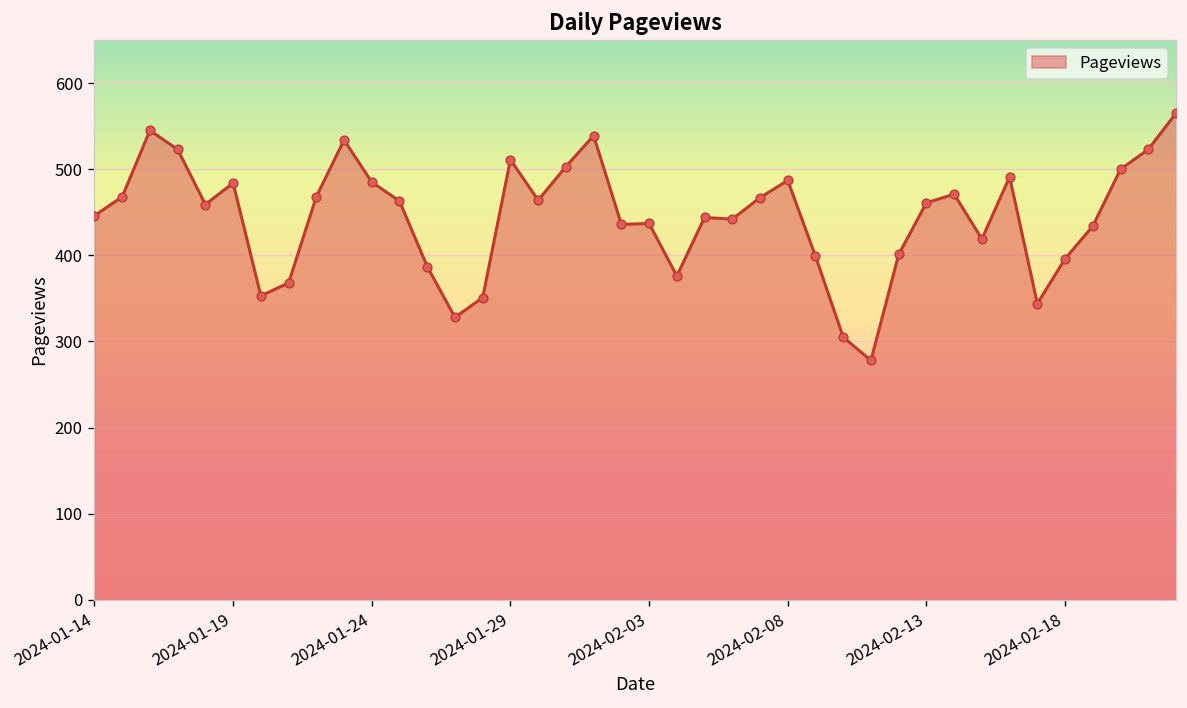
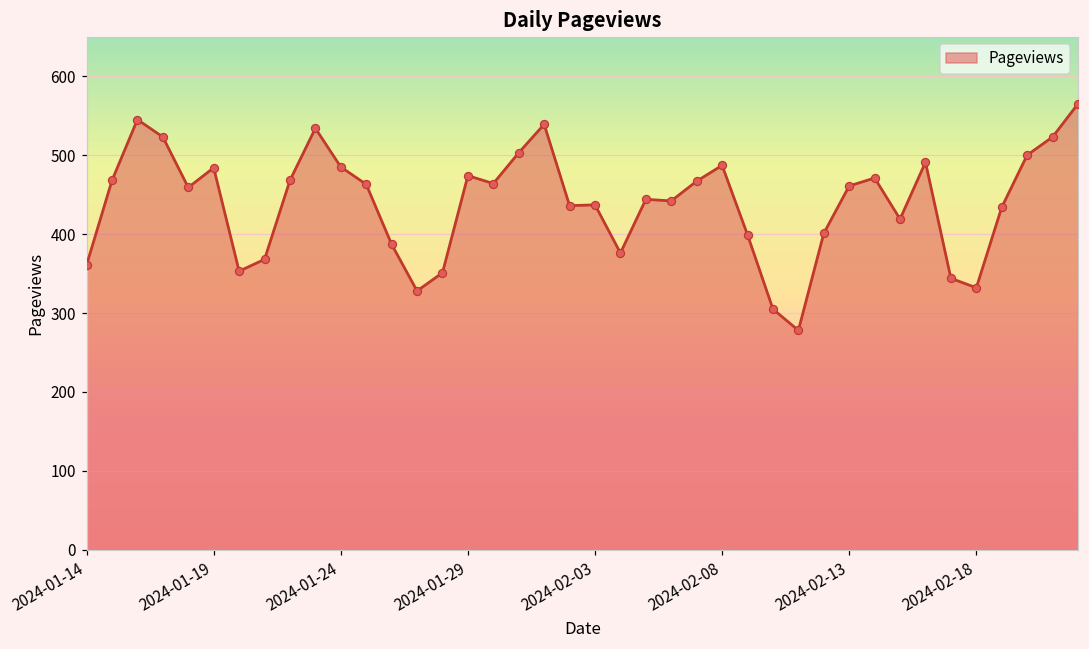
  {
-   "2024-01-14": 450,
+   "2024-01-14": 360,
    "2024-01-19": 480,
    "2024-01-24": 490,
-   "2024-01-29": 510,
+   "2024-01-29": 470,
    "2024-02-03": 440,
    "2024-02-08": 490,
    "2024-02-13": 460,
-   "2024-02-18": 400
+   "2024-02-18": 330
  }
